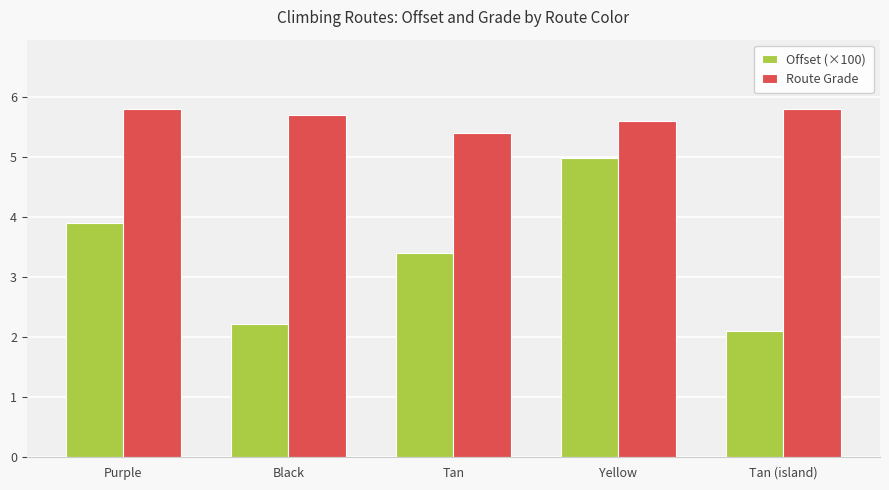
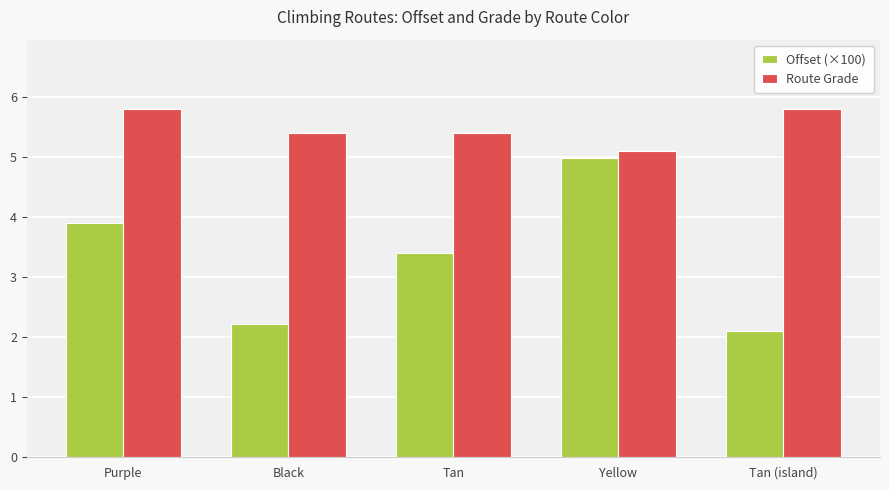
  {
    "Offset (×100)": {
      "Purple": 3.9,
      "Black": 2.2,
      "Tan": 3.4,
      "Yellow": 5.0,
      "Tan (island)": 2.1
    },
    "Route Grade": {
      "Purple": 5.8,
-     "Black": 5.7,
+     "Black": 5.4,
      "Tan": 5.4,
-     "Yellow": 5.6,
+     "Yellow": 5.1,
      "Tan (island)": 5.8
    }
  }
